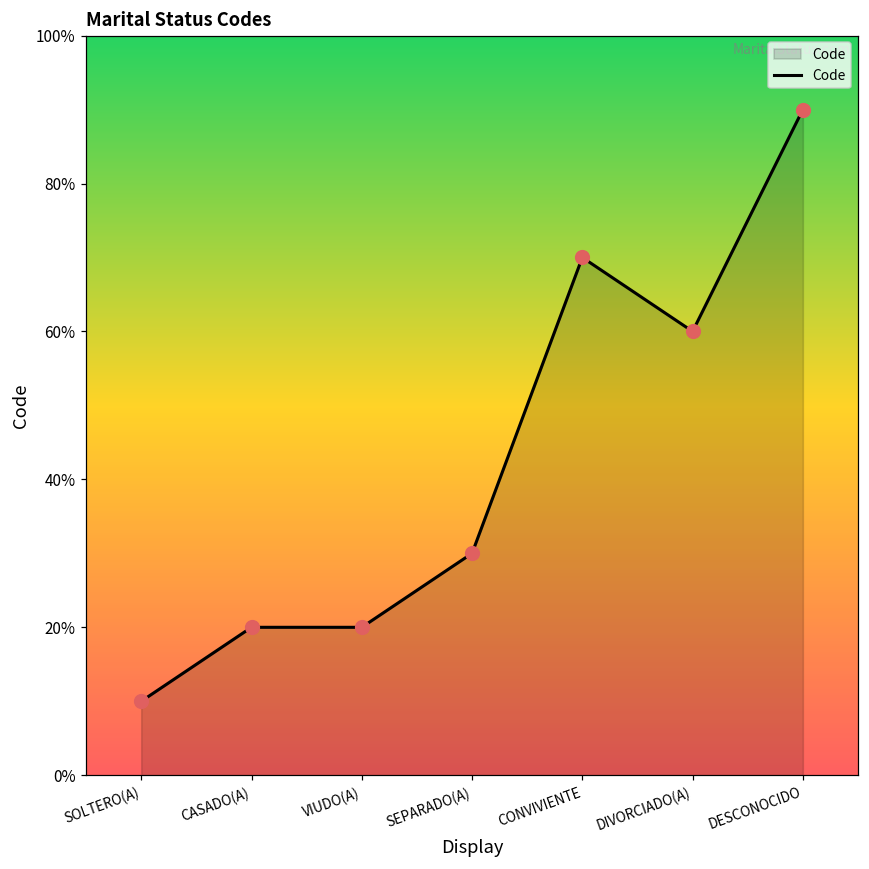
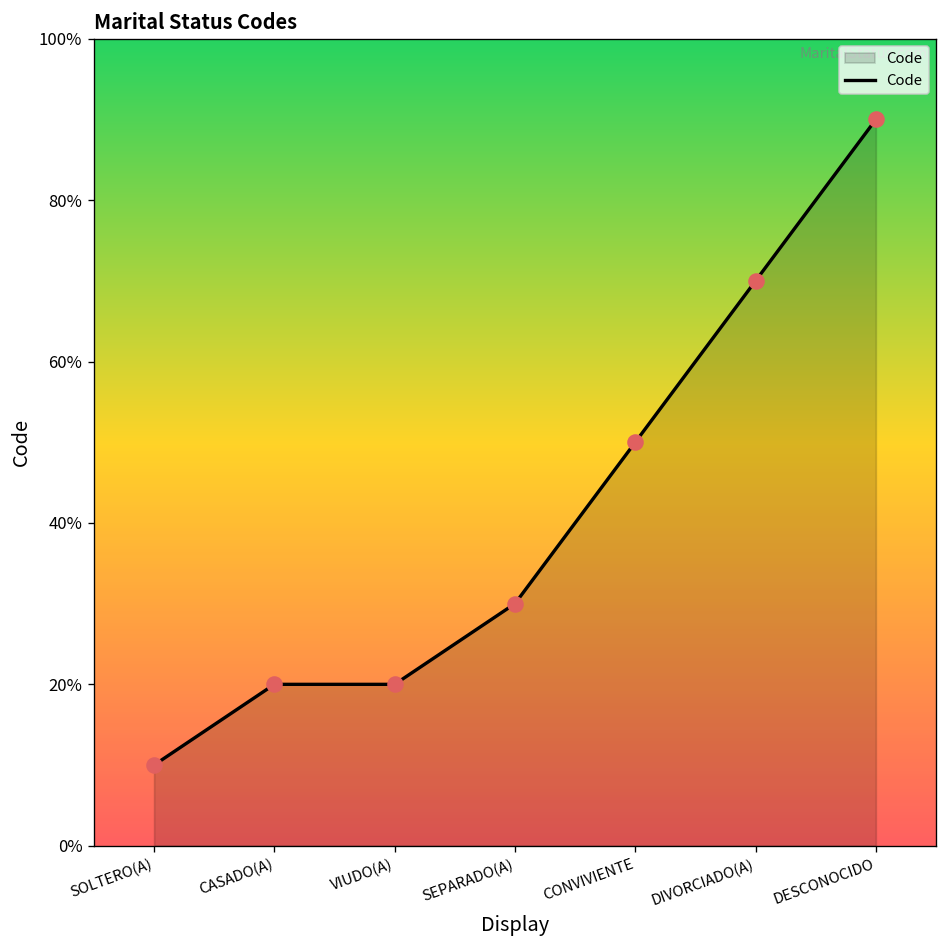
  {
    "SOLTERO(A)": "10%",
    "CASADO(A)": "20%",
    "VIUDO(A)": "20%",
    "SEPARADO(A)": "30%",
-   "CONVIVIENTE": "70%",
-   "DIVORCIADO(A)": "60%",
+   "CONVIVIENTE": "50%",
+   "DIVORCIADO(A)": "70%",
    "DESCONOCIDO": "90%"
  }
